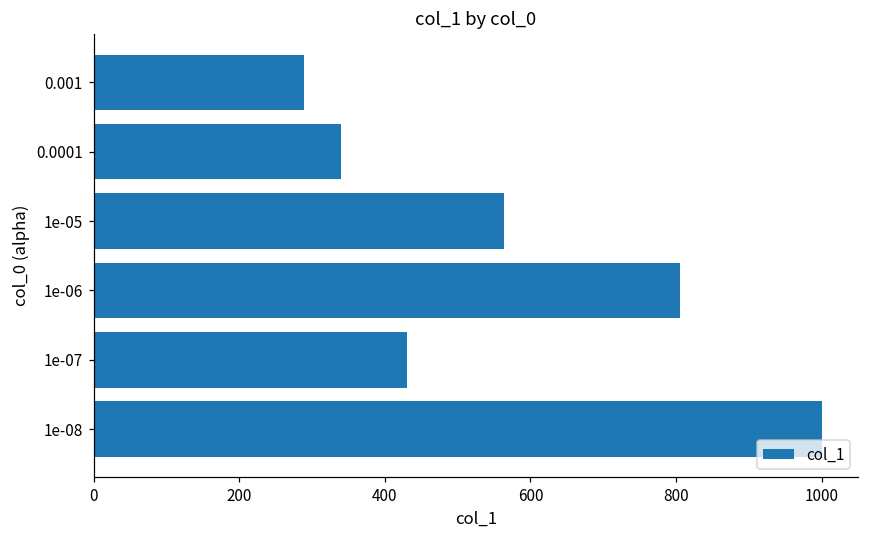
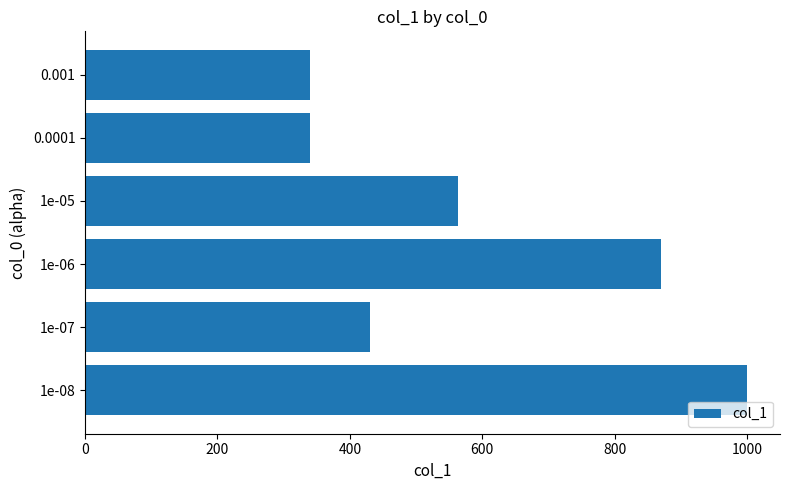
  {
-   "0.001": 290,
+   "0.001": 340,
    "0.0001": 340,
    "1e-05": 560,
-   "1e-06": 810,
+   "1e-06": 870,
    "1e-07": 430,
    "1e-08": 1000
  }
